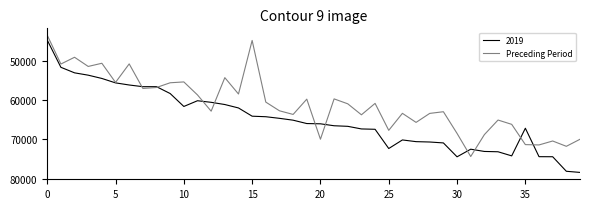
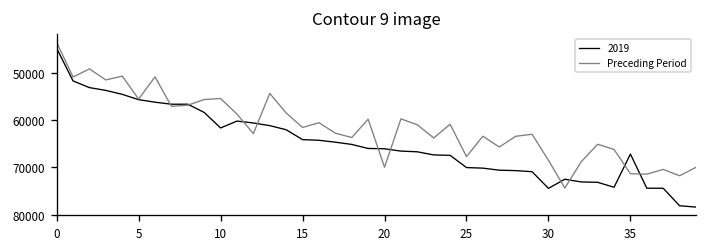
  {
    "2019": {
      "0": 45000,
      "10": 62000,
      "15": 64000,
      "20": 66000,
-     "25": 72000,
+     "25": 70000,
      "30": 74000,
      "35": 67000
    },
    "Preceding Period": {
      "0": 44000,
      "10": 55000,
-     "15": 45000,
+     "15": 62000,
      "20": 70000,
      "25": 68000,
      "30": 68000,
      "35": 71000
    }
  }
